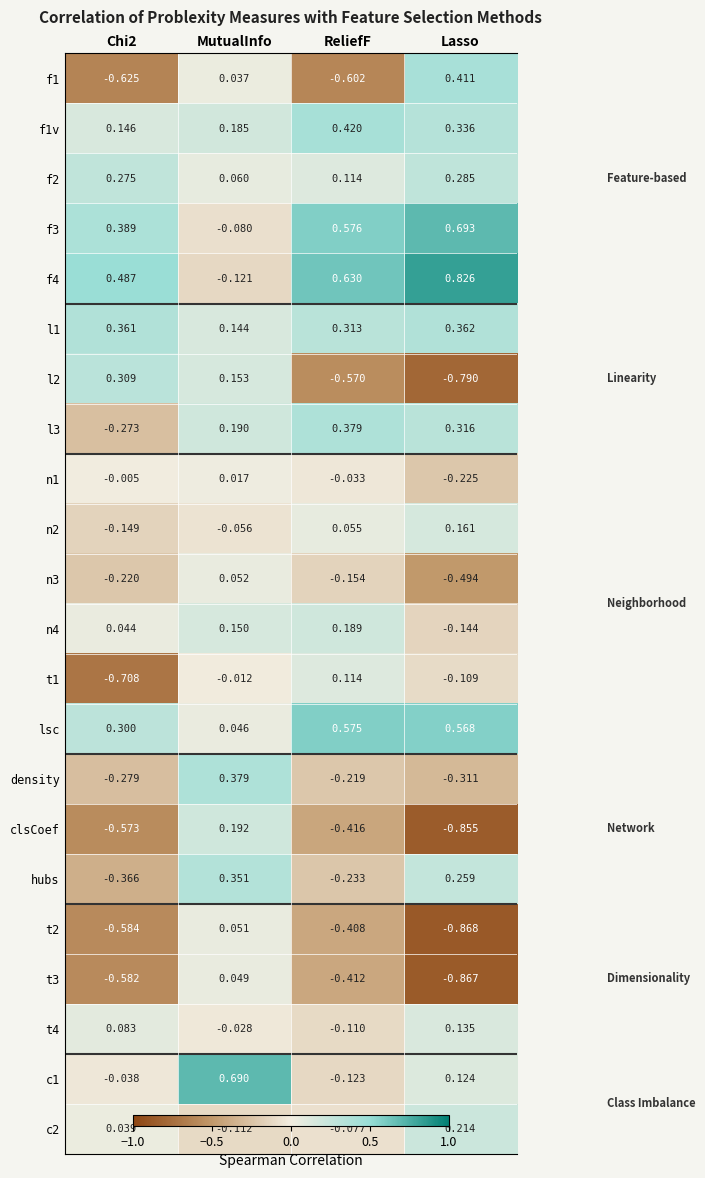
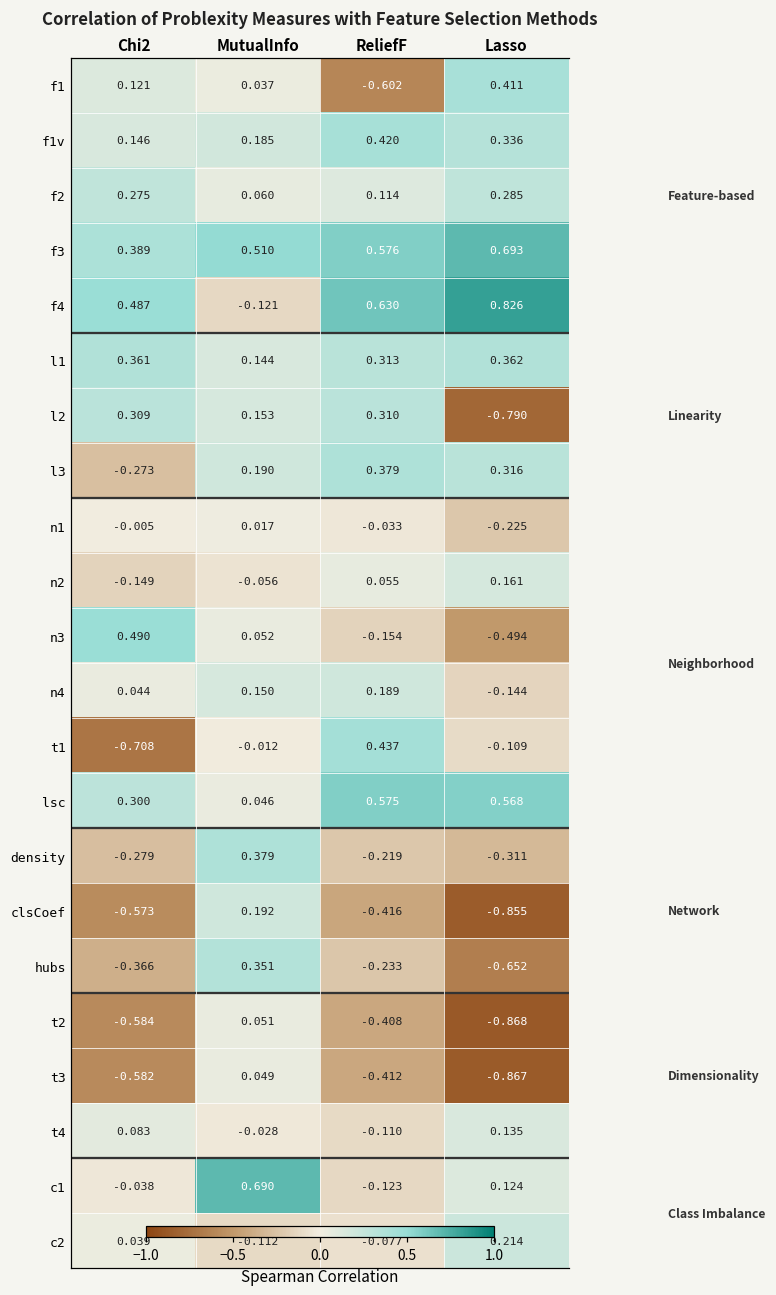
  {
    "f1": {
-     "Chi2": -0.625,
+     "Chi2": 0.121,
      "MutualInfo": 0.037,
      "ReliefF": -0.602,
      "Lasso": 0.411
    },
    "f1v": {
      "Chi2": 0.146,
      "MutualInfo": 0.185,
      "ReliefF": 0.420,
      "Lasso": 0.336
    },
    "f2": {
      "Chi2": 0.275,
      "MutualInfo": 0.060,
      "ReliefF": 0.114,
      "Lasso": 0.285
    },
    "f3": {
      "Chi2": 0.389,
-     "MutualInfo": -0.080,
+     "MutualInfo": 0.510,
      "ReliefF": 0.576,
      "Lasso": 0.693
    },
    "f4": {
      "Chi2": 0.487,
      "MutualInfo": -0.121,
      "ReliefF": 0.630,
      "Lasso": 0.826
    },
    "l1": {
      "Chi2": 0.361,
      "MutualInfo": 0.144,
      "ReliefF": 0.313,
      "Lasso": 0.362
    },
    "l2": {
      "Chi2": 0.309,
      "MutualInfo": 0.153,
-     "ReliefF": -0.570,
+     "ReliefF": 0.310,
      "Lasso": -0.790
    },
    "l3": {
      "Chi2": -0.273,
      "MutualInfo": 0.190,
      "ReliefF": 0.379,
      "Lasso": 0.316
    },
    "n1": {
      "Chi2": -0.005,
      "MutualInfo": 0.017,
      "ReliefF": -0.033,
      "Lasso": -0.225
    },
    "n2": {
      "Chi2": -0.149,
      "MutualInfo": -0.056,
      "ReliefF": 0.055,
      "Lasso": 0.161
    },
    "n3": {
-     "Chi2": -0.220,
+     "Chi2": 0.490,
      "MutualInfo": 0.052,
      "ReliefF": -0.154,
      "Lasso": -0.494
    },
    "n4": {
      "Chi2": 0.044,
      "MutualInfo": 0.150,
      "ReliefF": 0.189,
      "Lasso": -0.144
    },
    "t1": {
      "Chi2": -0.708,
      "MutualInfo": -0.012,
-     "ReliefF": 0.114,
+     "ReliefF": 0.437,
      "Lasso": -0.109
    },
    "lsc": {
      "Chi2": 0.300,
      "MutualInfo": 0.046,
      "ReliefF": 0.575,
      "Lasso": 0.568
    },
    "density": {
      "Chi2": -0.279,
      "MutualInfo": 0.379,
      "ReliefF": -0.219,
      "Lasso": -0.311
    },
    "clsCoef": {
      "Chi2": -0.573,
      "MutualInfo": 0.192,
      "ReliefF": -0.416,
      "Lasso": -0.855
    },
    "hubs": {
      "Chi2": -0.366,
      "MutualInfo": 0.351,
      "ReliefF": -0.233,
-     "Lasso": 0.259
+     "Lasso": -0.652
    },
    "t2": {
      "Chi2": -0.584,
      "MutualInfo": 0.051,
      "ReliefF": -0.408,
      "Lasso": -0.868
    },
    "t3": {
      "Chi2": -0.582,
      "MutualInfo": 0.049,
      "ReliefF": -0.412,
      "Lasso": -0.867
    },
    "t4": {
      "Chi2": 0.083,
      "MutualInfo": -0.028,
      "ReliefF": -0.110,
      "Lasso": 0.135
    },
    "c1": {
      "Chi2": -0.038,
      "MutualInfo": 0.690,
      "ReliefF": -0.123,
      "Lasso": 0.124
    },
    "c2": {
      "Chi2": 0.039,
      "MutualInfo": -0.112,
      "ReliefF": -0.077,
      "Lasso": 0.214
    }
  }
